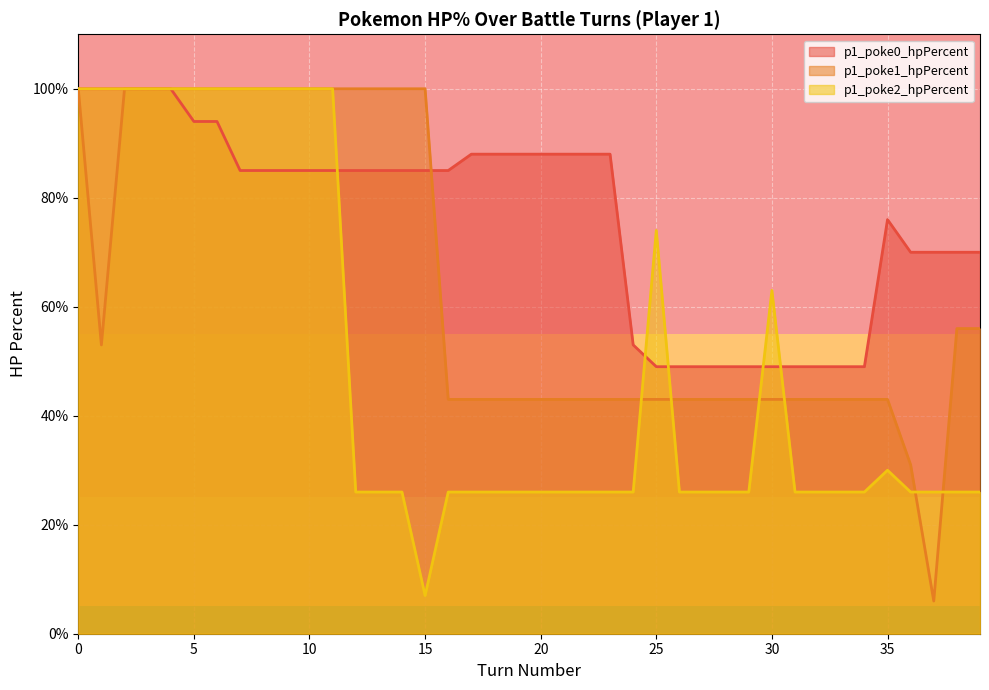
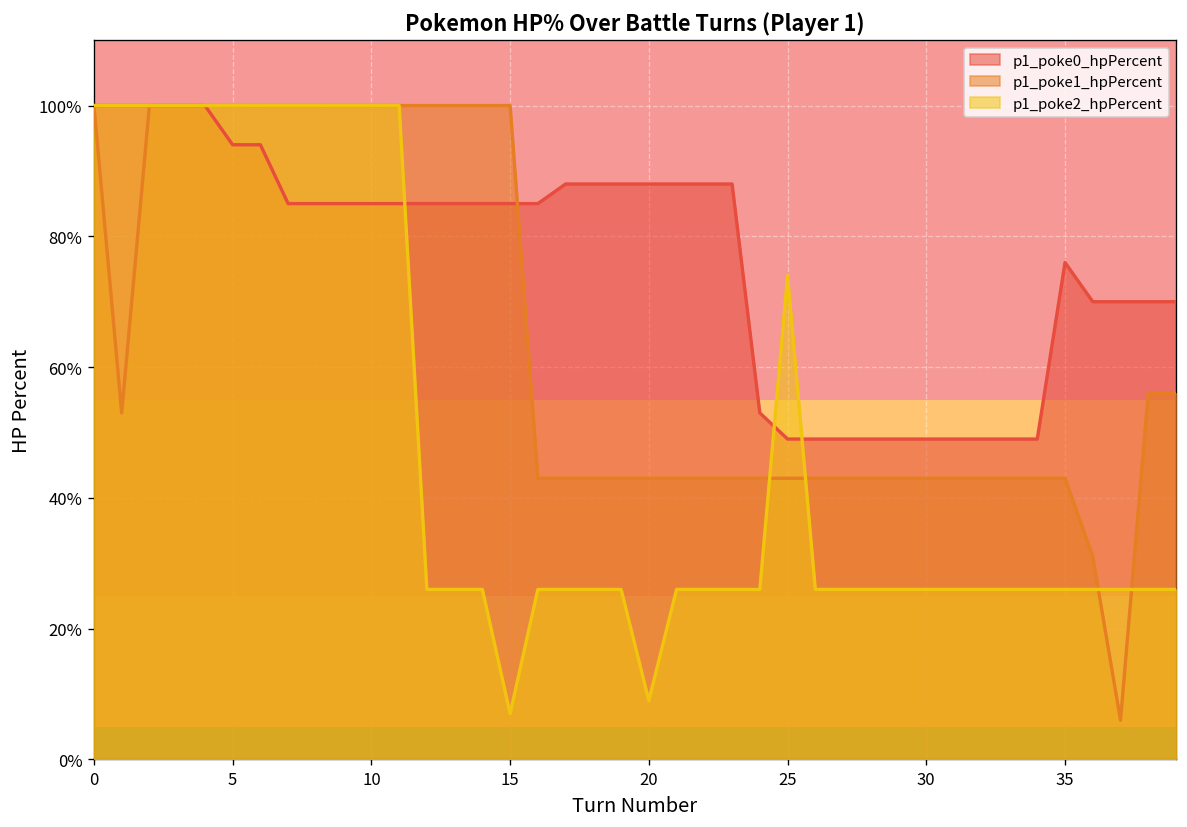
  {
    "p1_poke2_hpPercent": {
      "15": "7%",
-     "20": "26%",
+     "20": "9%",
      "25": "74%",
-     "30": "63%",
-     "35": "30%"
+     "30": "26%",
+     "35": "26%"
    }
  }
